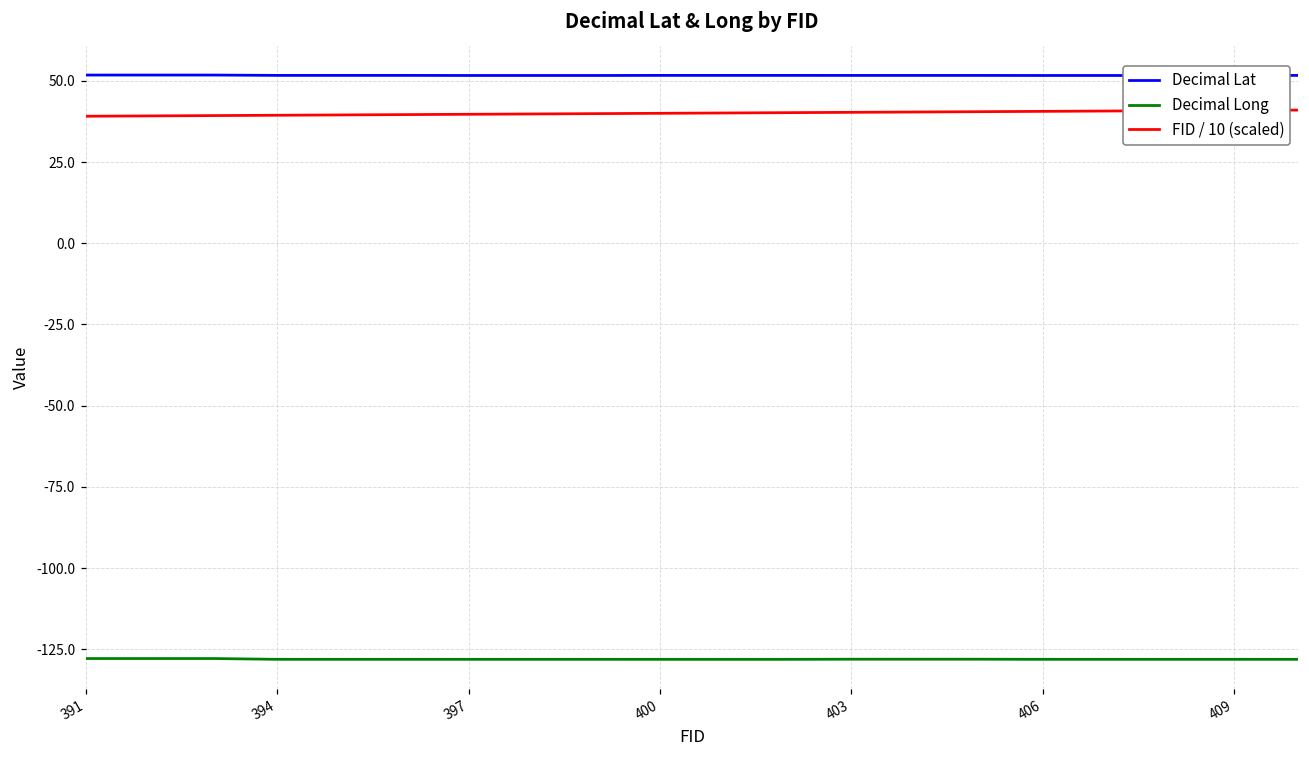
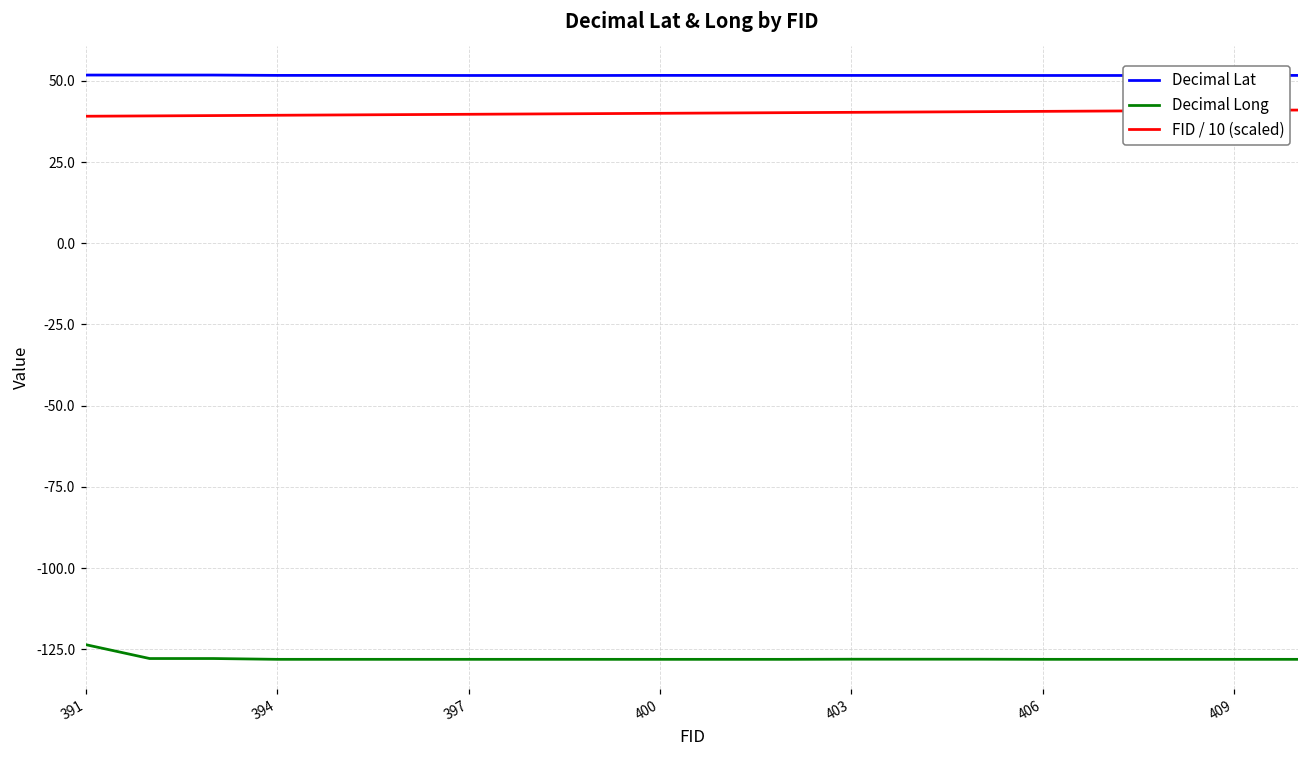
  {
    "Decimal Lat": {
      "391": 52,
      "394": 52,
      "397": 52,
      "400": 52,
      "403": 52,
      "406": 52
    },
    "Decimal Long": {
-     "391": -128,
+     "391": -124,
      "394": -128,
      "397": -128,
      "400": -128,
      "403": -128,
      "406": -128,
      "409": -128
    },
    "FID / 10 (scaled)": {
      "391": 39,
      "394": 39,
      "397": 40,
      "400": 40,
      "403": 40,
      "406": 41
    }
  }
